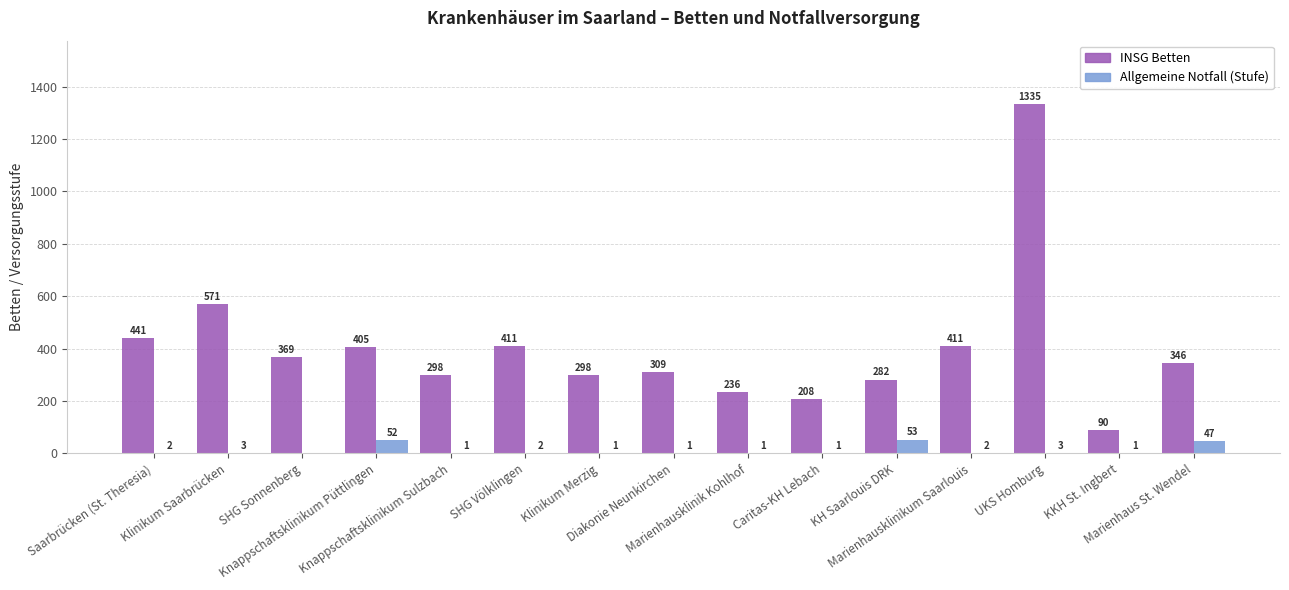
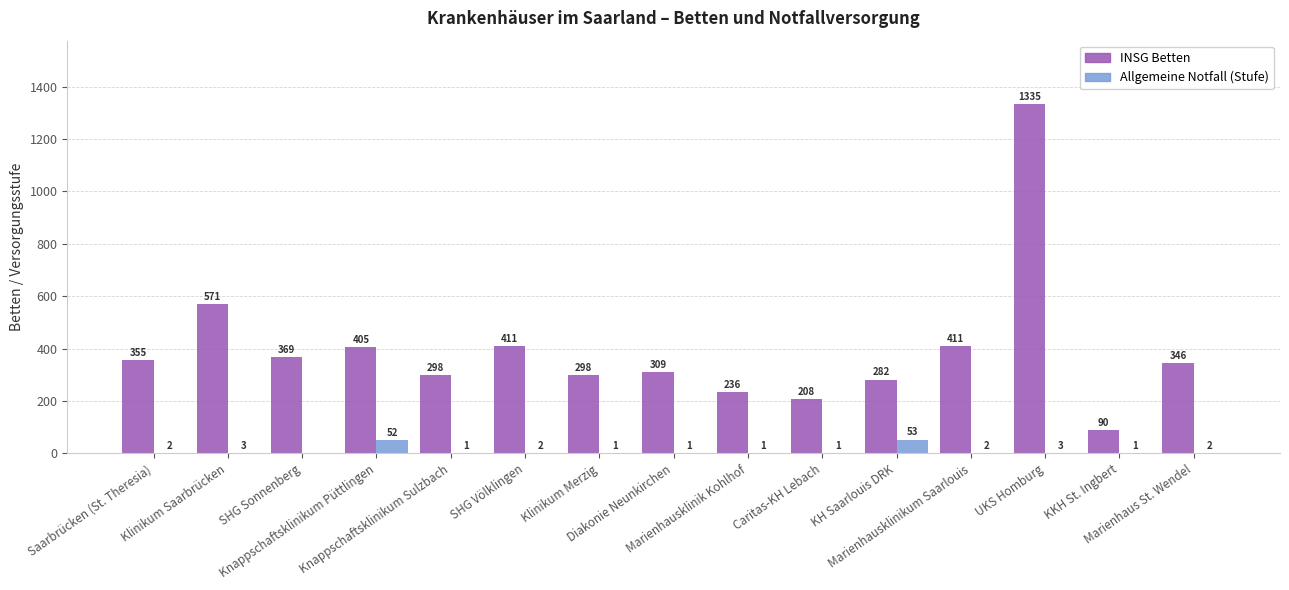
  {
    "INSG Betten": {
-     "Saarbrücken (St. Theresia)": 441,
+     "Saarbrücken (St. Theresia)": 355,
      "Klinikum Saarbrücken": 571,
      "SHG Sonnenberg": 369,
      "Knappschaftsklinikum Püttlingen": 405,
      "Knappschaftsklinikum Sulzbach": 298,
      "SHG Völklingen": 411,
      "Klinikum Merzig": 298,
      "Diakonie Neunkirchen": 309,
      "Marienhausklinik Kohlhof": 236,
      "Caritas-KH Lebach": 208,
      "KH Saarlouis DRK": 282,
      "Marienhausklinikum Saarlouis": 411,
      "UKS Homburg": 1335,
      "KKH St. Ingbert": 90,
      "Marienhaus St. Wendel": 346
    },
    "Allgemeine Notfall (Stufe)": {
      "Saarbrücken (St. Theresia)": 2,
      "Klinikum Saarbrücken": 3,
      "Knappschaftsklinikum Püttlingen": 52,
      "Knappschaftsklinikum Sulzbach": 1,
      "SHG Völklingen": 2,
      "Klinikum Merzig": 1,
      "Diakonie Neunkirchen": 1,
      "Marienhausklinik Kohlhof": 1,
      "Caritas-KH Lebach": 1,
      "KH Saarlouis DRK": 53,
      "Marienhausklinikum Saarlouis": 2,
      "UKS Homburg": 3,
      "KKH St. Ingbert": 1,
-     "Marienhaus St. Wendel": 47
+     "Marienhaus St. Wendel": 2
    }
  }
